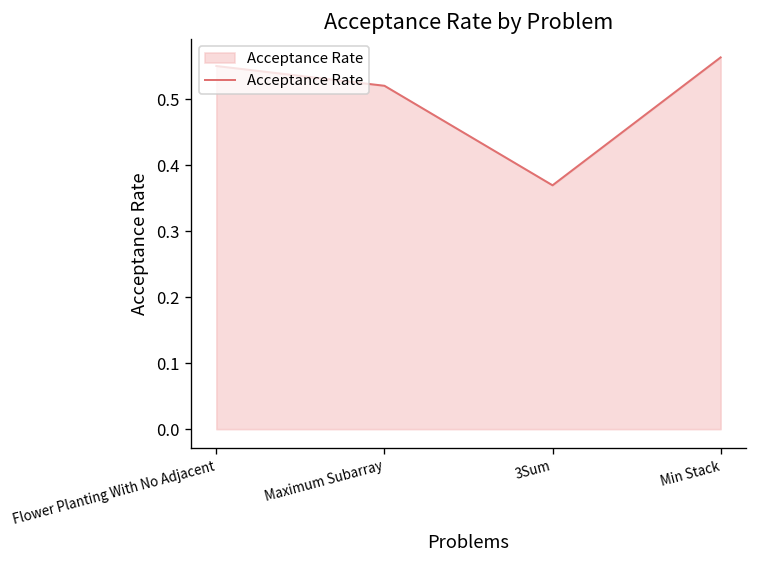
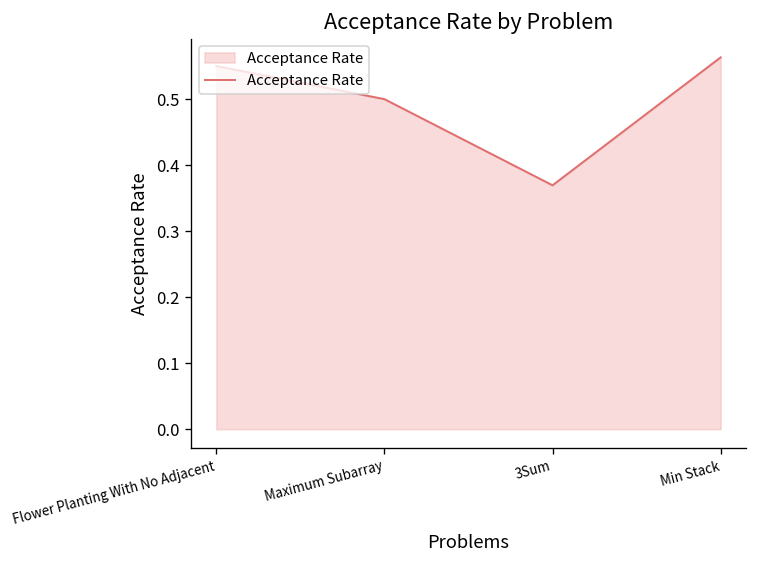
  {
-   "Maximum Subarray": 0.52,
+   "Maximum Subarray": 0.50,
    "3Sum": 0.37,
    "Min Stack": 0.56
  }
